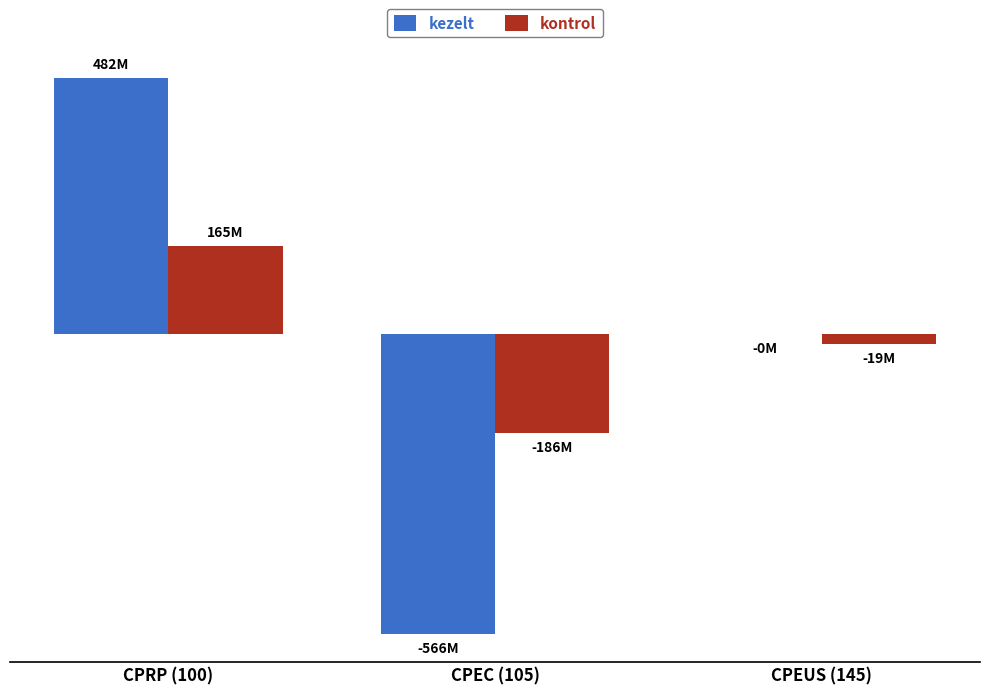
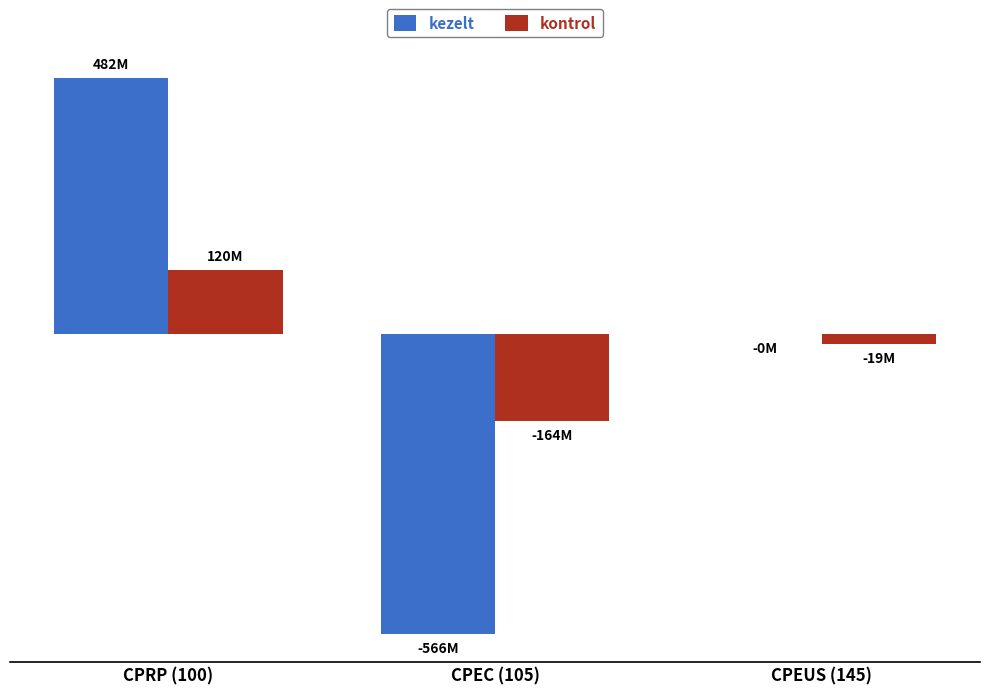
  {
    "kezelt": {
      "CPRP (100)": "482M",
      "CPEC (105)": "-566M"
    },
    "kontrol": {
-     "CPRP (100)": "165M",
-     "CPEC (105)": "-186M",
+     "CPRP (100)": "120M",
+     "CPEC (105)": "-164M",
      "CPEUS (145)": "-19M"
    }
  }
